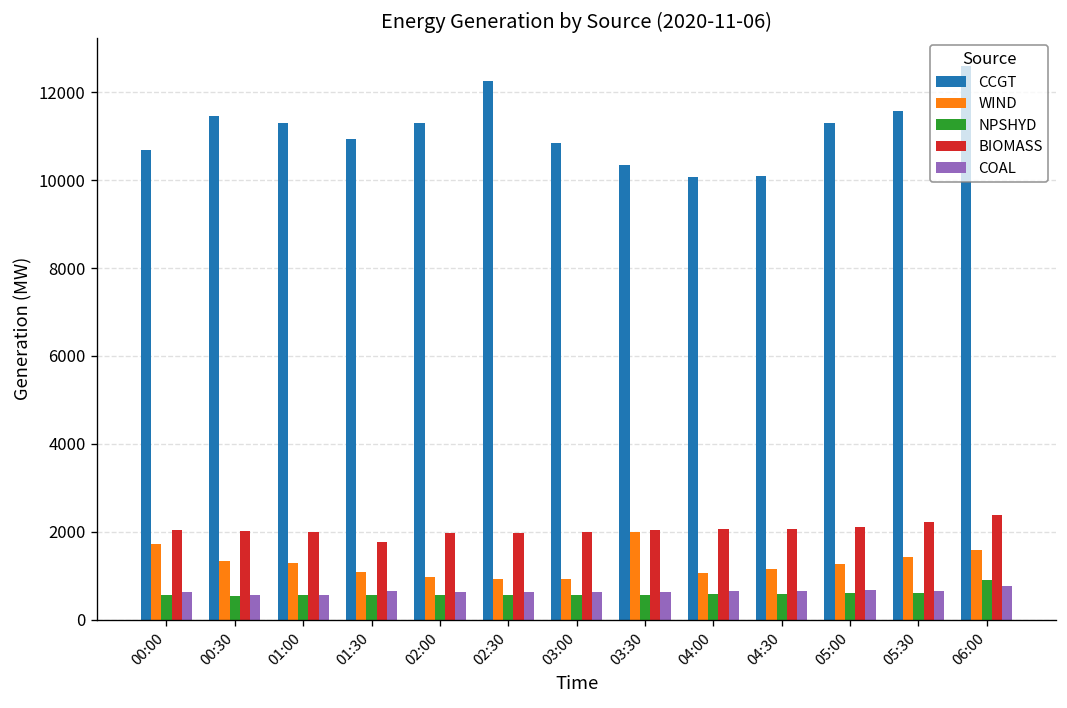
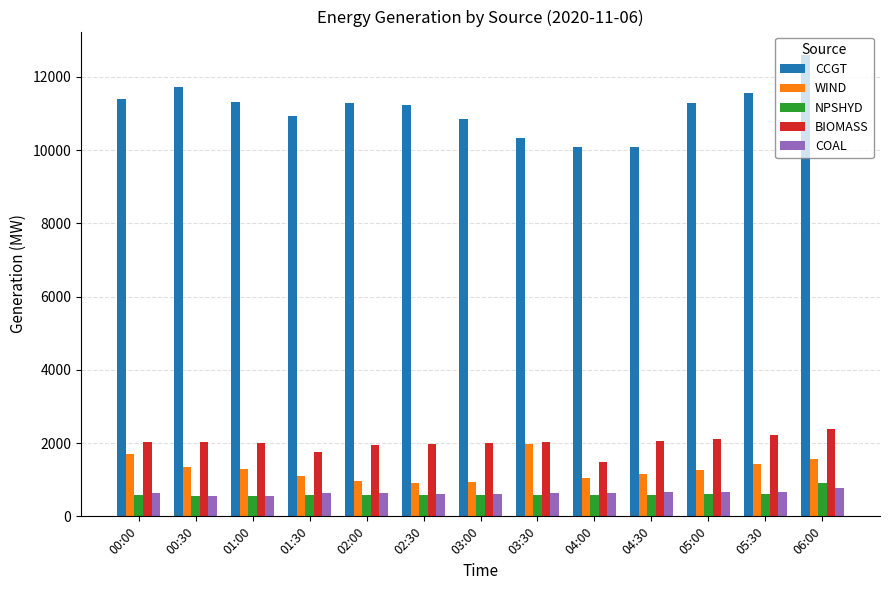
  {
    "CCGT": {
-     "00:00": 10700,
-     "00:30": 11500,
+     "00:00": 11400,
+     "00:30": 11700,
      "01:00": 11300,
      "01:30": 10900,
      "02:00": 11300,
-     "02:30": 12200,
+     "02:30": 11200,
      "03:00": 10900,
      "03:30": 10300,
      "04:00": 10100,
      "04:30": 10100,
      "05:00": 11300,
      "05:30": 11600
    },
    "WIND": {
      "00:00": 1700,
      "00:30": 1300,
      "01:00": 1300,
      "01:30": 1100,
      "02:00": 1000,
      "02:30": 900,
      "03:00": 900,
      "03:30": 2000,
      "04:00": 1100,
      "04:30": 1100,
      "05:00": 1300,
      "05:30": 1400,
      "06:00": 1600
    },
    "NPSHYD": {
      "00:00": 600,
      "00:30": 500,
      "01:00": 600,
      "01:30": 600,
      "02:00": 600,
      "02:30": 600,
      "03:00": 600,
      "03:30": 600,
      "04:00": 600,
      "04:30": 600,
      "05:00": 600,
      "05:30": 600,
      "06:00": 900
    },
    "BIOMASS": {
      "00:00": 2000,
      "00:30": 2000,
      "01:00": 2000,
      "01:30": 1800,
      "02:00": 2000,
      "02:30": 2000,
      "03:00": 2000,
      "03:30": 2000,
-     "04:00": 2100,
+     "04:00": 1500,
      "04:30": 2100,
      "05:00": 2100,
      "05:30": 2200,
      "06:00": 2400
    },
    "COAL": {
      "00:00": 600,
      "00:30": 600,
      "01:00": 600,
      "01:30": 600,
      "02:00": 600,
      "02:30": 600,
      "03:00": 600,
      "03:30": 600,
      "04:00": 600,
      "04:30": 700,
      "05:00": 700,
      "05:30": 700,
      "06:00": 800
    }
  }
